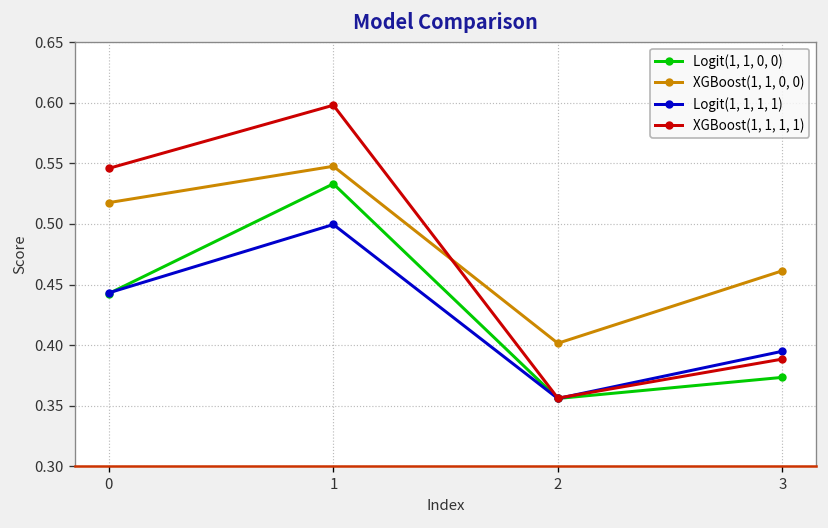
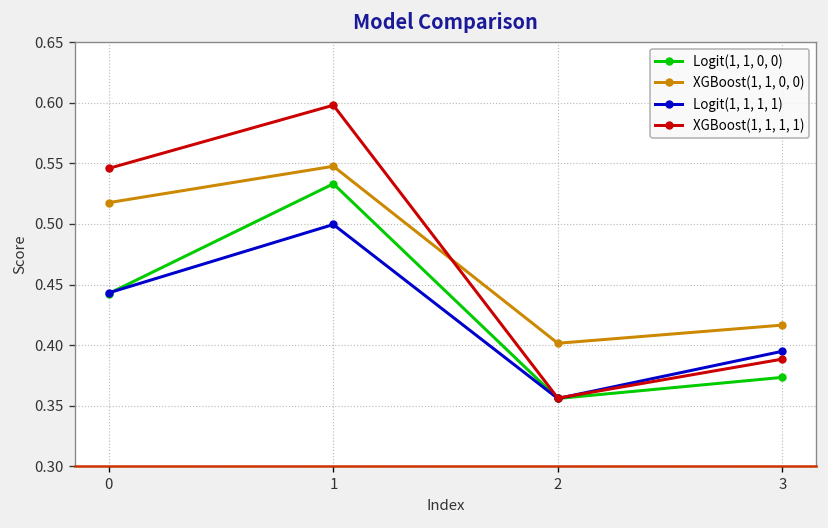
  {
    "Logit(1, 1, 0, 0)": {
      "1": 0.533,
      "3": 0.373
    },
    "XGBoost(1, 1, 0, 0)": {
      "0": 0.518,
      "1": 0.548,
      "2": 0.402,
-     "3": 0.461
+     "3": 0.417
    },
    "Logit(1, 1, 1, 1)": {
      "1": 0.500,
      "3": 0.395
    },
    "XGBoost(1, 1, 1, 1)": {
      "0": 0.546,
      "1": 0.598,
      "3": 0.389
    }
  }
